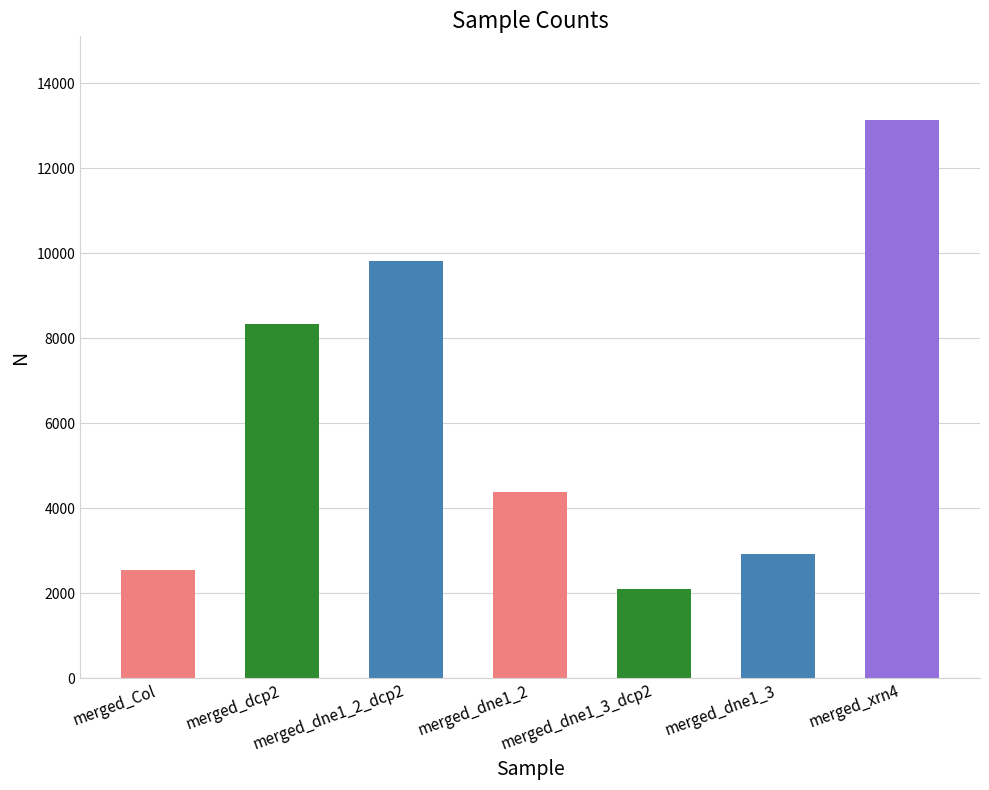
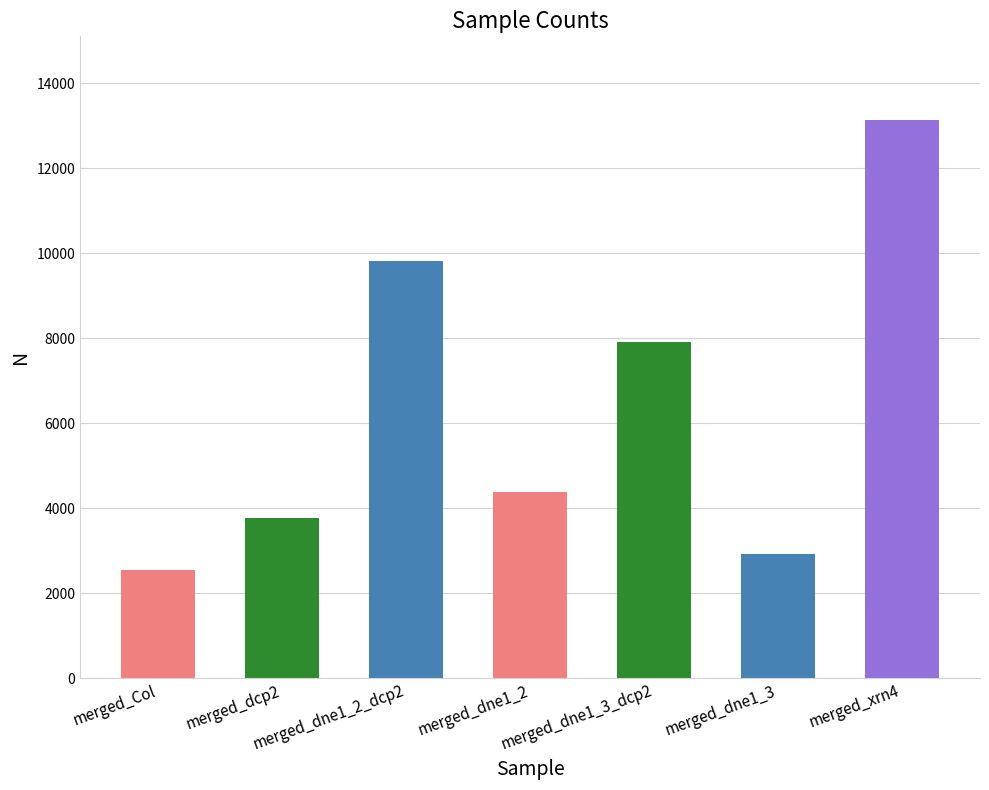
  {
    "merged_Col": 2500,
-   "merged_dcp2": 8300,
+   "merged_dcp2": 3800,
    "merged_dne1_2_dcp2": 9800,
    "merged_dne1_2": 4400,
-   "merged_dne1_3_dcp2": 2100,
+   "merged_dne1_3_dcp2": 7900,
    "merged_dne1_3": 2900,
    "merged_xrn4": 13100
  }
